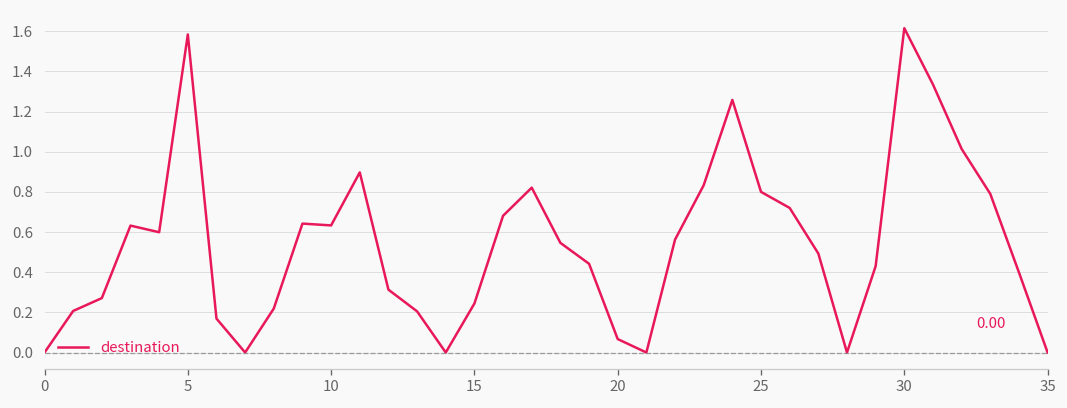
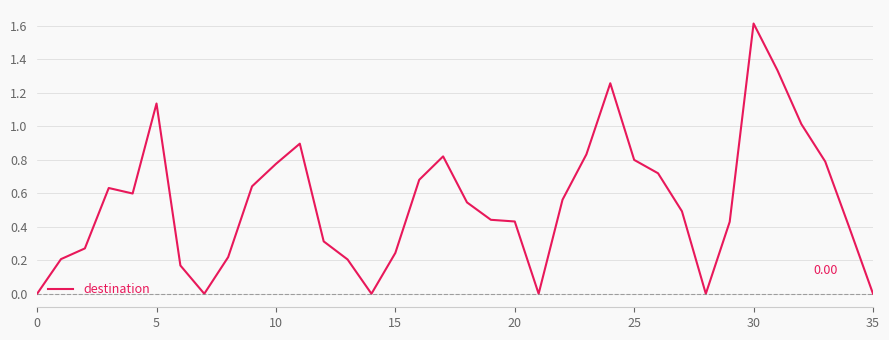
  {
    "0": 0.00,
-   "5": 1.58,
-   "10": 0.63,
+   "5": 1.14,
+   "10": 0.78,
    "15": 0.24,
-   "20": 0.07,
+   "20": 0.43,
    "25": 0.80,
    "30": 1.62,
    "35": 0.00
  }
